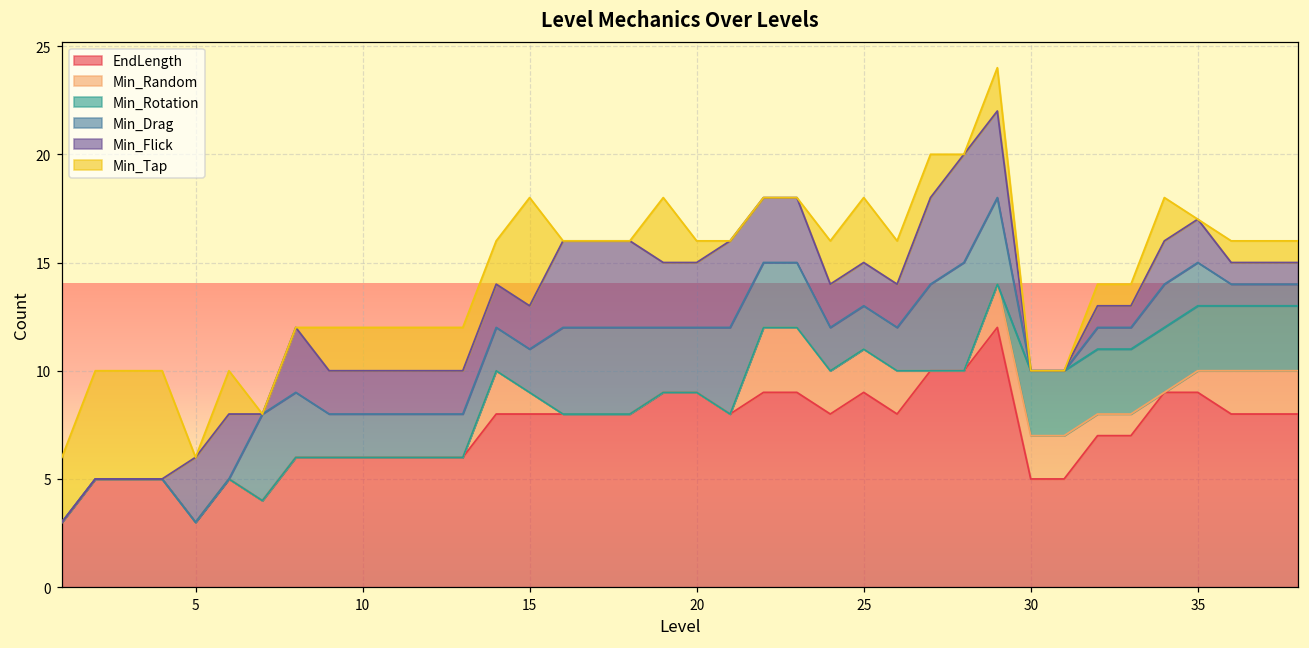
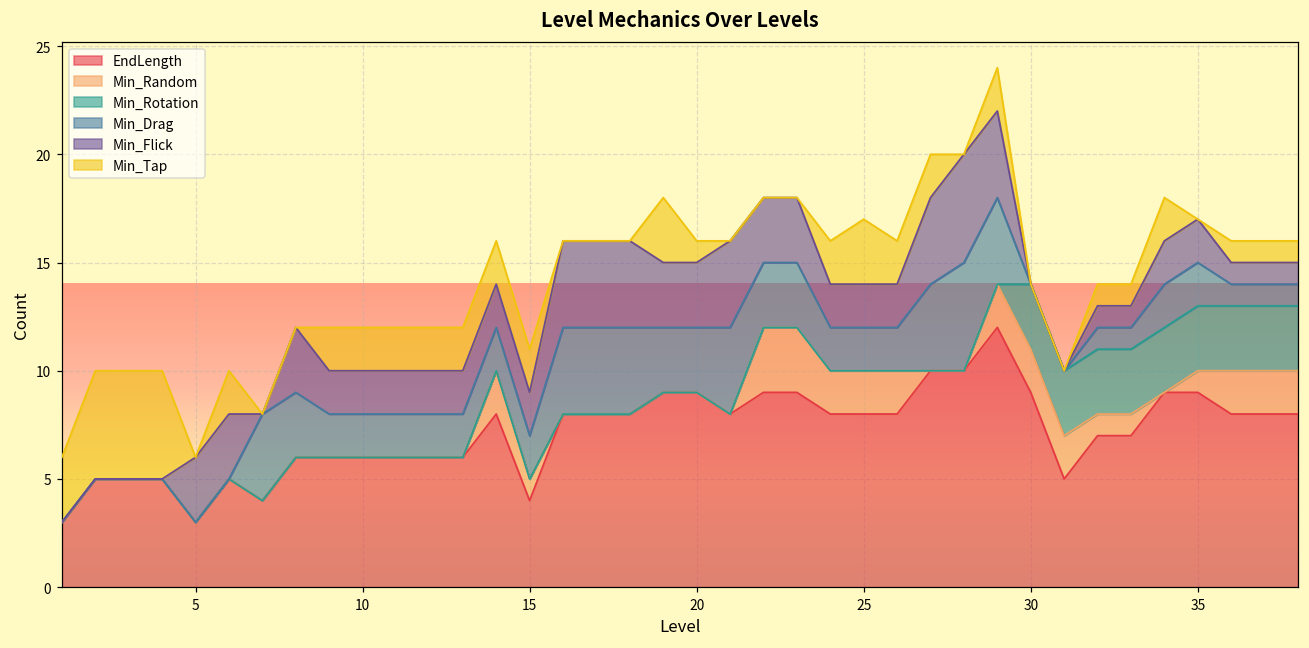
  {
    "EndLength": {
-     "15": 8,
-     "25": 9,
-     "30": 5,
+     "15": 4,
+     "25": 8,
+     "30": 9,
      "35": 9
    },
    "Min_Random": {
      "35": 10
    },
    "Min_Tap": {
      "10": 12,
-     "15": 5,
+     "15": 2,
      "20": 16
    }
  }
